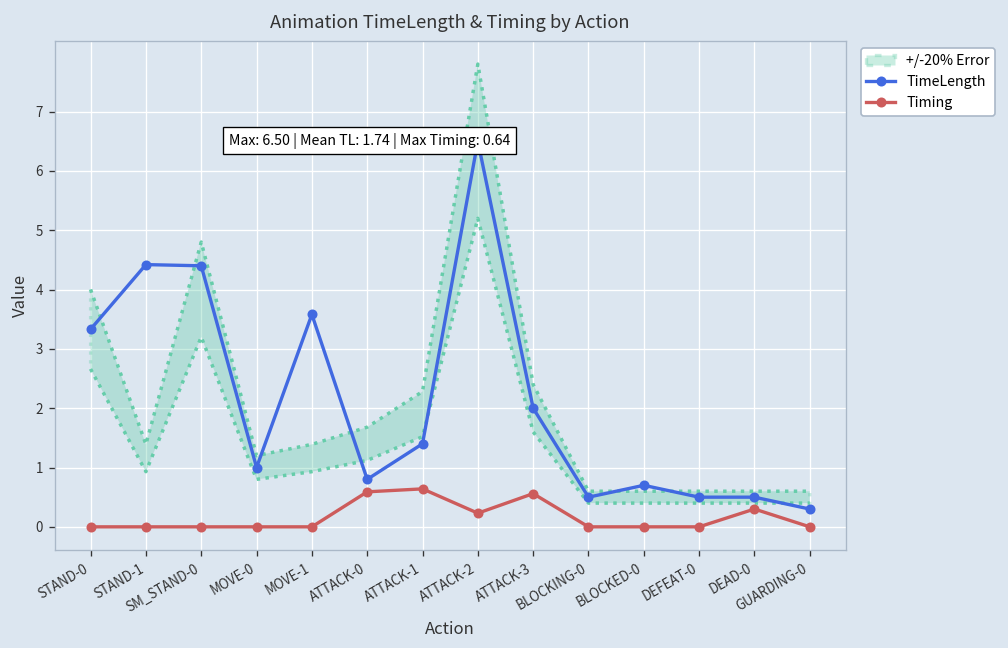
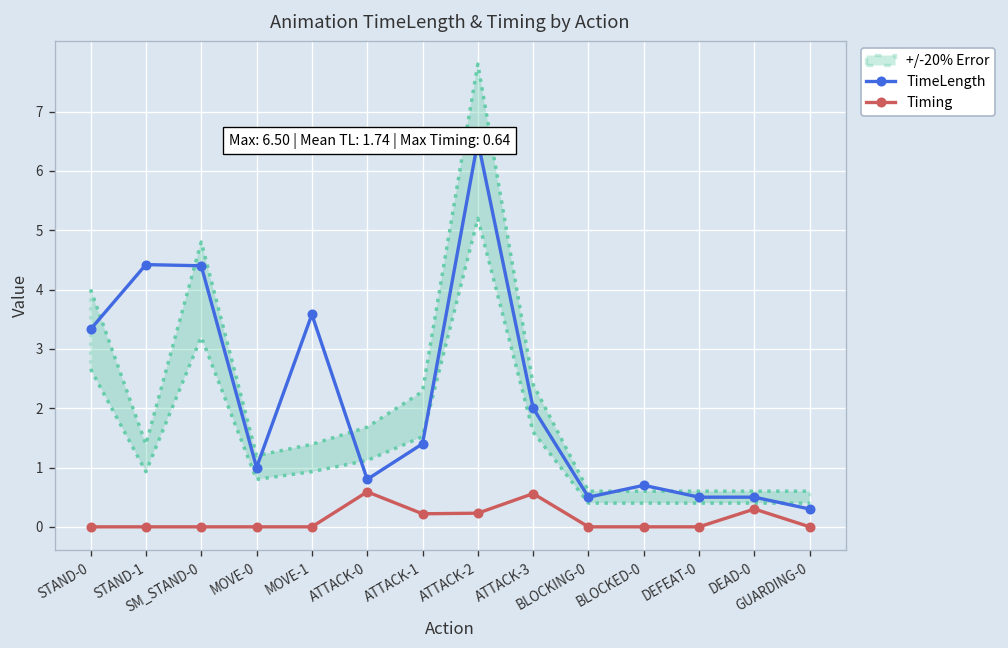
  {
    "TimeLength": {
      "STAND-0": 3.3,
      "STAND-1": 4.4,
      "SM_STAND-0": 4.4,
      "MOVE-0": 1.0,
      "MOVE-1": 3.6,
      "ATTACK-0": 0.8,
      "ATTACK-1": 1.4,
      "ATTACK-3": 2.0,
      "BLOCKING-0": 0.5,
      "BLOCKED-0": 0.7,
      "DEFEAT-0": 0.5,
      "DEAD-0": 0.5,
      "GUARDING-0": 0.3
    },
    "Timing": {
      "STAND-0": 0.0,
      "STAND-1": 0.0,
      "SM_STAND-0": 0.0,
      "MOVE-0": 0.0,
      "MOVE-1": 0.0,
      "ATTACK-0": 0.6,
-     "ATTACK-1": 0.6,
+     "ATTACK-1": 0.2,
      "ATTACK-2": 0.2,
      "ATTACK-3": 0.6,
      "BLOCKING-0": 0.0,
      "BLOCKED-0": 0.0,
      "DEFEAT-0": 0.0,
      "DEAD-0": 0.3,
      "GUARDING-0": 0.0
    }
  }
